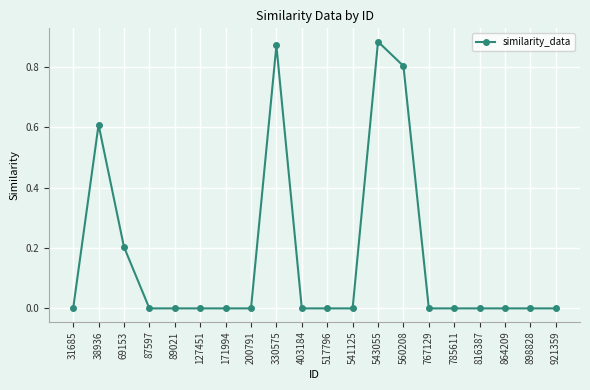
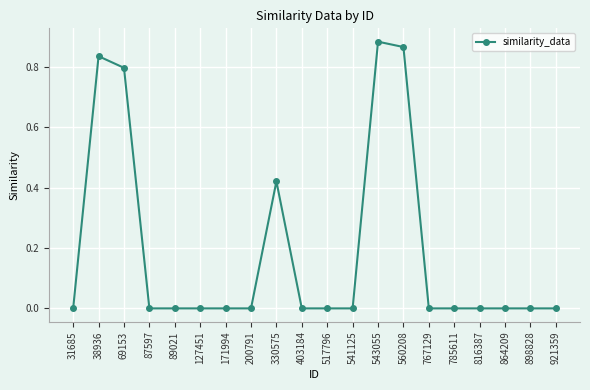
  {
    "31685": 0.00,
-   "38936": 0.61,
-   "69153": 0.20,
+   "38936": 0.83,
+   "69153": 0.80,
    "87597": 0.00,
    "89021": 0.00,
    "127451": 0.00,
    "171994": 0.00,
    "200791": 0.00,
-   "330575": 0.87,
+   "330575": 0.42,
    "403184": 0.00,
    "517796": 0.00,
    "541125": 0.00,
    "543055": 0.88,
-   "560208": 0.80,
+   "560208": 0.87,
    "767129": 0.00,
    "785611": 0.00,
    "816387": 0.00,
    "864209": 0.00,
    "898828": 0.00,
    "921359": 0.00
  }
